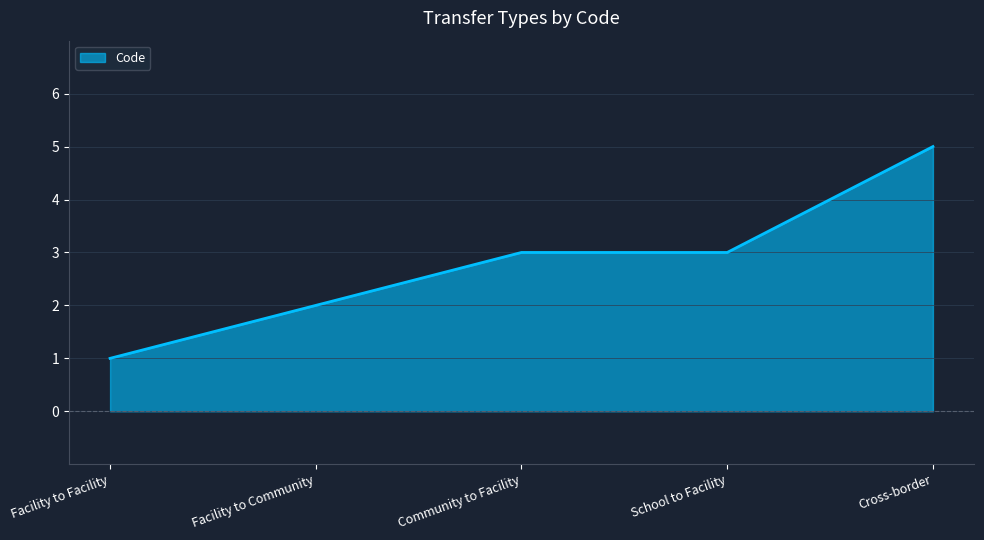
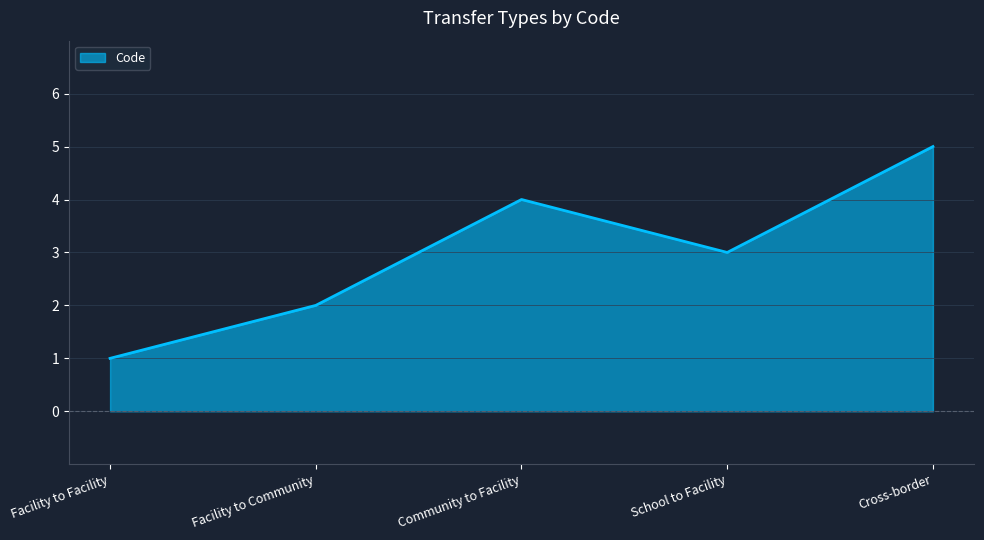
  {
    "Facility to Facility": 1,
    "Facility to Community": 2,
-   "Community to Facility": 3,
+   "Community to Facility": 4,
    "School to Facility": 3,
    "Cross-border": 5
  }
